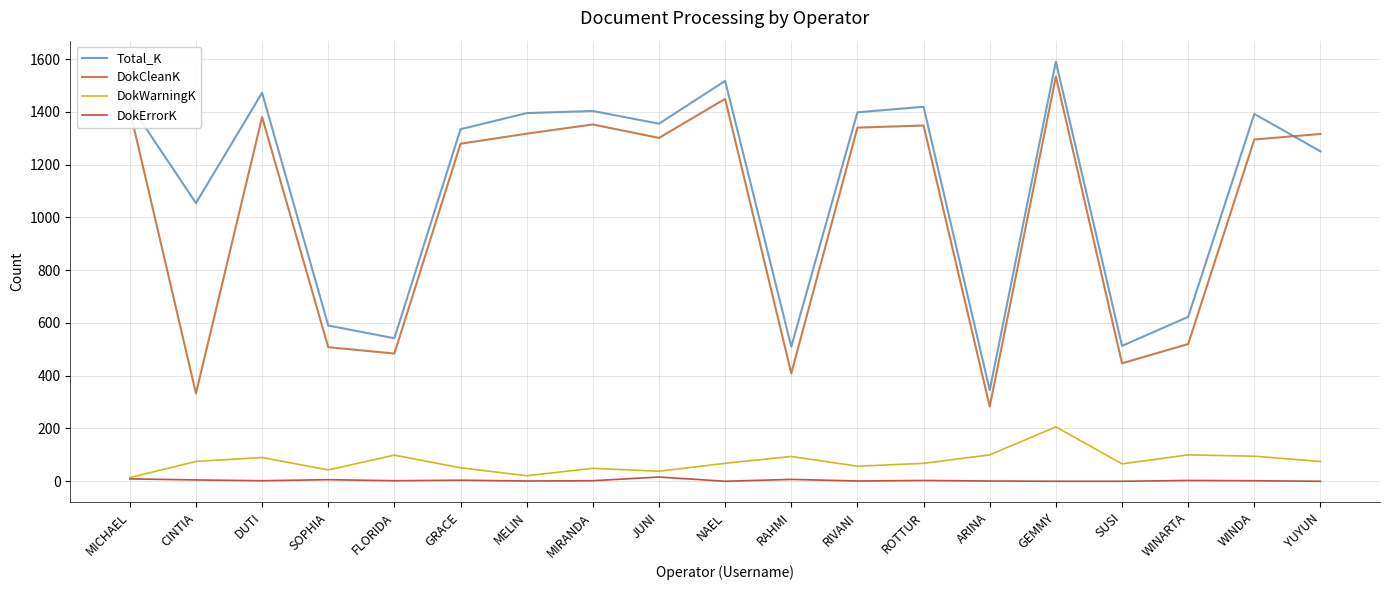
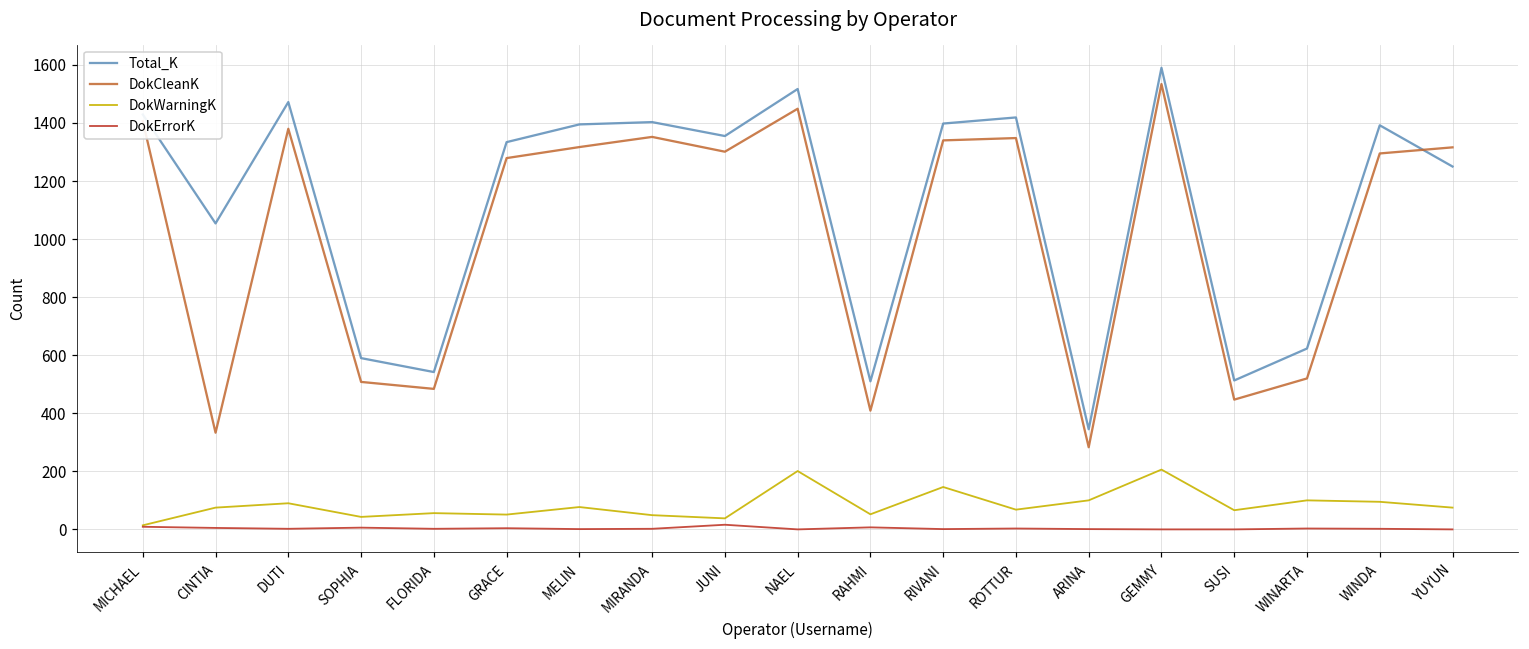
  {
    "Total_K": {
      "CINTIA": 1050,
      "DUTI": 1470,
      "SOPHIA": 590,
      "FLORIDA": 540,
      "GRACE": 1330,
      "MELIN": 1400,
      "MIRANDA": 1400,
      "JUNI": 1360,
      "NAEL": 1520,
      "RAHMI": 510,
      "RIVANI": 1400,
      "ROTTUR": 1420,
      "ARINA": 350,
      "GEMMY": 1590,
      "SUSI": 510,
      "WINARTA": 620,
      "WINDA": 1390,
      "YUYUN": 1250
    },
    "DokWarningK": {
      "CINTIA": 80,
      "DUTI": 90,
      "SOPHIA": 40,
-     "FLORIDA": 100,
+     "FLORIDA": 60,
      "GRACE": 50,
-     "MELIN": 20,
+     "MELIN": 80,
      "MIRANDA": 50,
      "JUNI": 40,
-     "NAEL": 70,
-     "RAHMI": 90,
-     "RIVANI": 60,
+     "NAEL": 200,
+     "RAHMI": 50,
+     "RIVANI": 150,
      "ROTTUR": 70,
      "ARINA": 100,
      "GEMMY": 210,
      "SUSI": 70,
      "WINARTA": 100,
      "WINDA": 100,
      "YUYUN": 80
    }
  }
